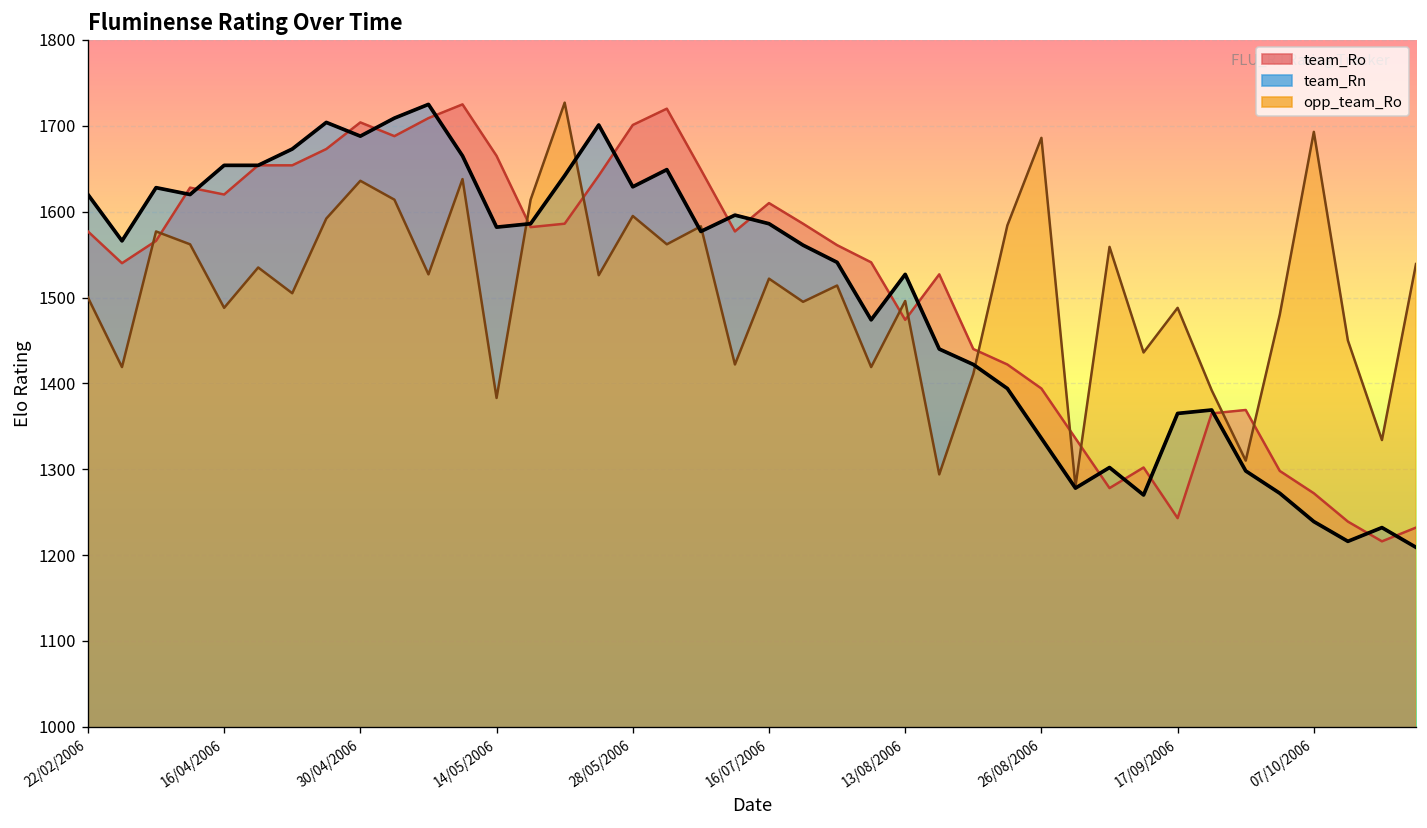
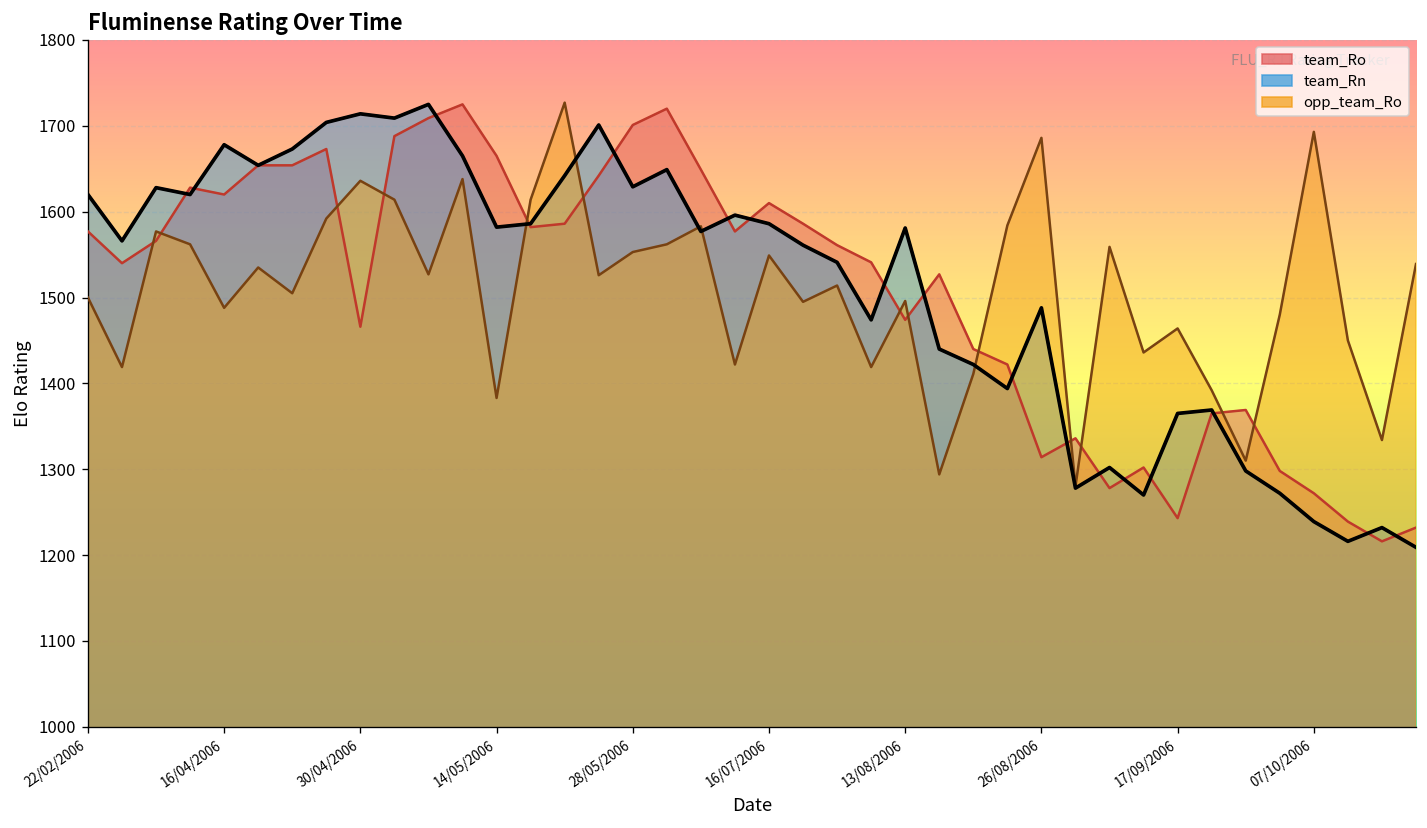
  {
    "team_Ro": {
      "22/02/2006": 1580,
      "16/04/2006": 1620,
-     "30/04/2006": 1700,
+     "30/04/2006": 1470,
      "14/05/2006": 1670,
      "28/05/2006": 1700,
      "16/07/2006": 1610,
      "13/08/2006": 1470,
-     "26/08/2006": 1390,
+     "26/08/2006": 1310,
      "17/09/2006": 1240,
      "07/10/2006": 1270
    },
    "team_Rn": {
      "22/02/2006": 1620,
-     "16/04/2006": 1650,
-     "30/04/2006": 1690,
+     "16/04/2006": 1680,
+     "30/04/2006": 1710,
      "14/05/2006": 1580,
      "28/05/2006": 1630,
      "16/07/2006": 1590,
-     "13/08/2006": 1530,
-     "26/08/2006": 1340,
+     "13/08/2006": 1580,
+     "26/08/2006": 1490,
      "17/09/2006": 1370,
      "07/10/2006": 1240
    },
    "opp_team_Ro": {
      "22/02/2006": 1500,
      "16/04/2006": 1490,
      "30/04/2006": 1640,
      "14/05/2006": 1380,
-     "28/05/2006": 1600,
-     "16/07/2006": 1520,
+     "28/05/2006": 1550,
+     "16/07/2006": 1550,
      "13/08/2006": 1500,
      "26/08/2006": 1690,
-     "17/09/2006": 1490,
+     "17/09/2006": 1460,
      "07/10/2006": 1690
    }
  }
